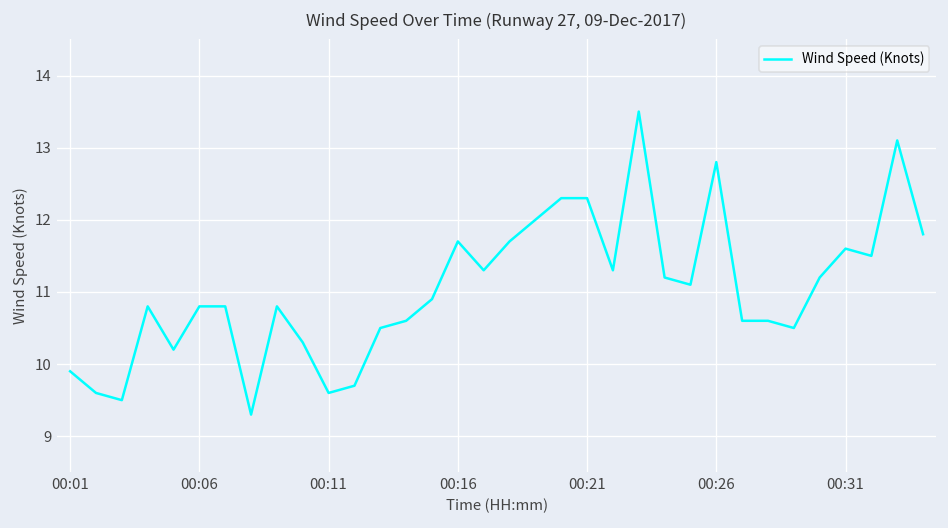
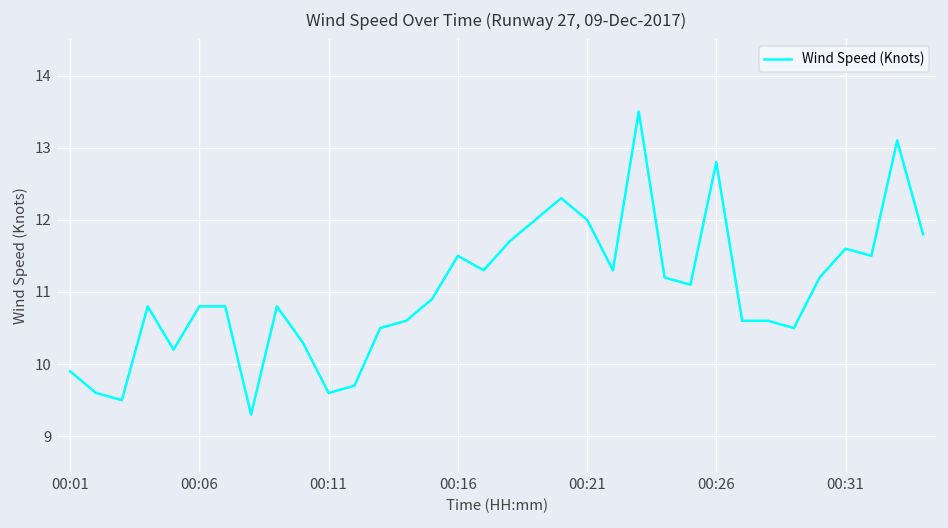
  {
    "00:01": 9.9,
    "00:06": 10.8,
    "00:11": 9.6,
-   "00:16": 11.7,
-   "00:21": 12.3,
+   "00:16": 11.5,
+   "00:21": 12.0,
    "00:26": 12.8,
    "00:31": 11.6
  }
